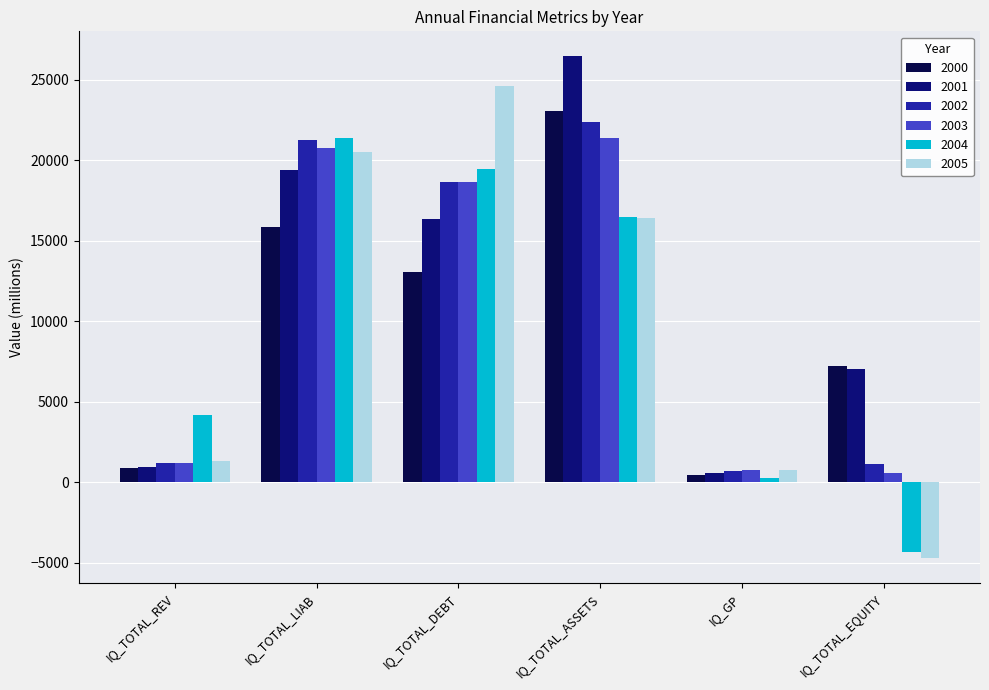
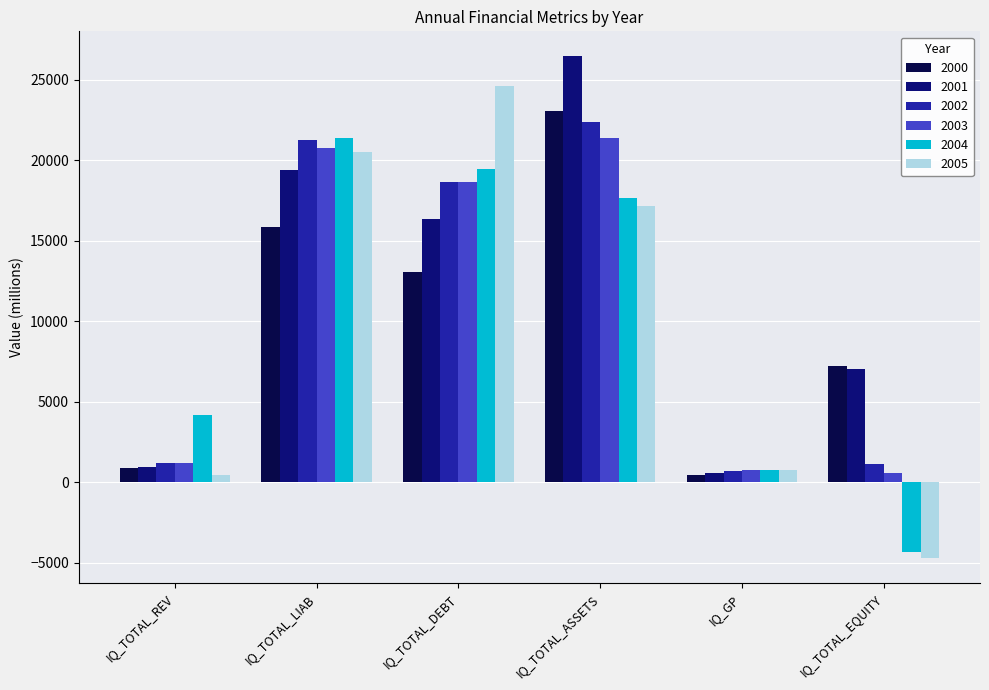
  {
    "2004": {
      "IQ_TOTAL_REV": 4200,
      "IQ_TOTAL_LIAB": 21400,
      "IQ_TOTAL_DEBT": 19500,
-     "IQ_TOTAL_ASSETS": 16500,
-     "IQ_GP": 300,
+     "IQ_TOTAL_ASSETS": 17700,
+     "IQ_GP": 700,
      "IQ_TOTAL_EQUITY": -4300
    },
    "2005": {
-     "IQ_TOTAL_REV": 1300,
+     "IQ_TOTAL_REV": 500,
      "IQ_TOTAL_LIAB": 20500,
      "IQ_TOTAL_DEBT": 24600,
-     "IQ_TOTAL_ASSETS": 16400,
+     "IQ_TOTAL_ASSETS": 17200,
      "IQ_GP": 700,
      "IQ_TOTAL_EQUITY": -4700
    }
  }
